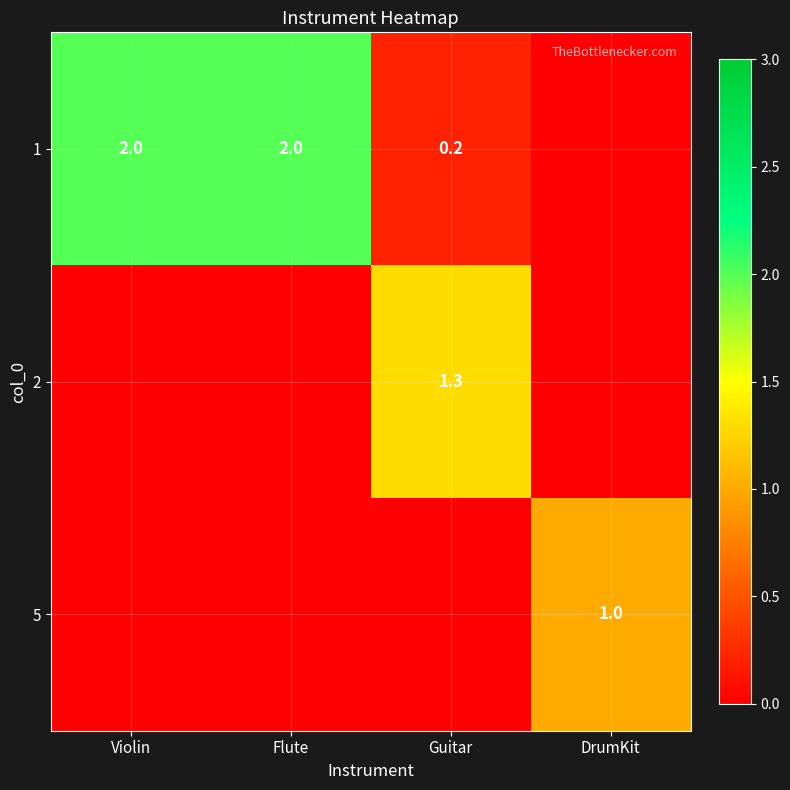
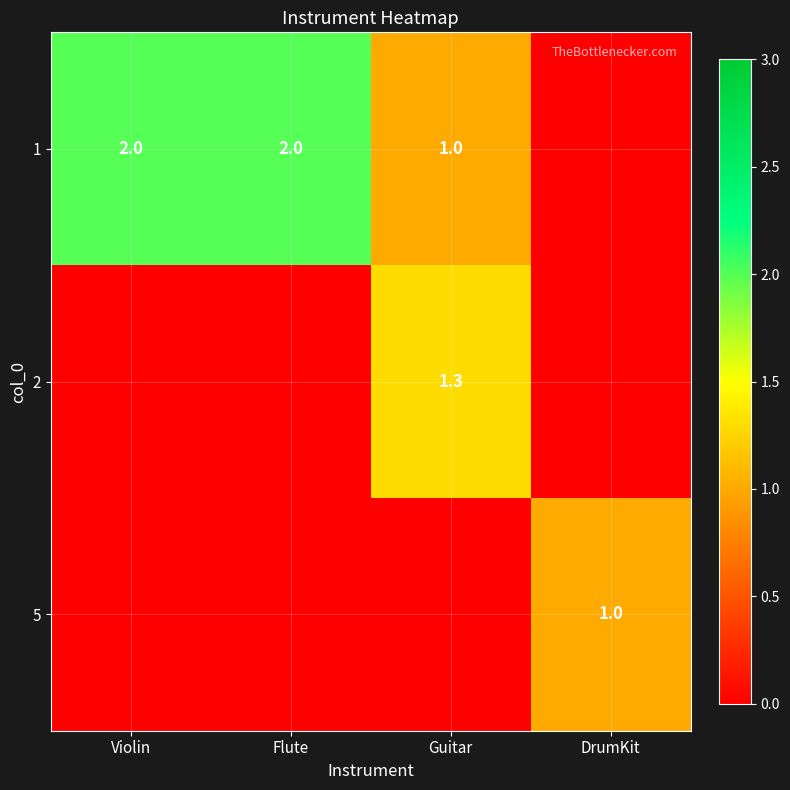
  {
    "1": {
      "Violin": 2.0,
      "Flute": 2.0,
-     "Guitar": 0.2
+     "Guitar": 1.0
    },
    "2": {
      "Guitar": 1.3
    },
    "5": {
      "DrumKit": 1.0
    }
  }
